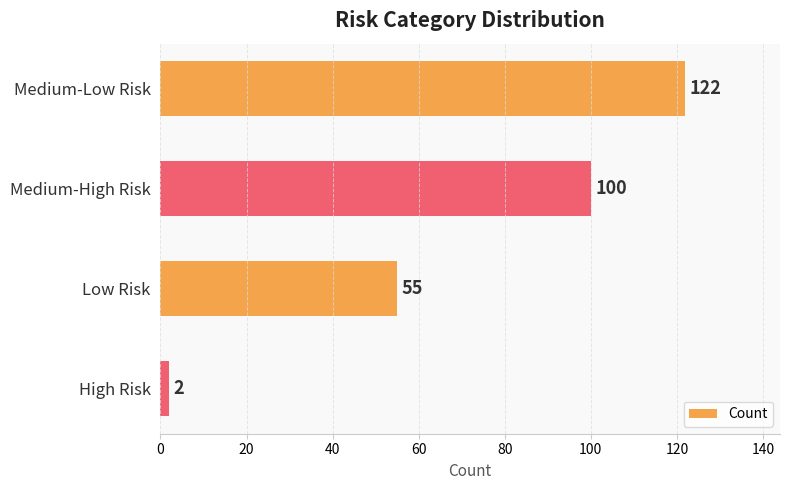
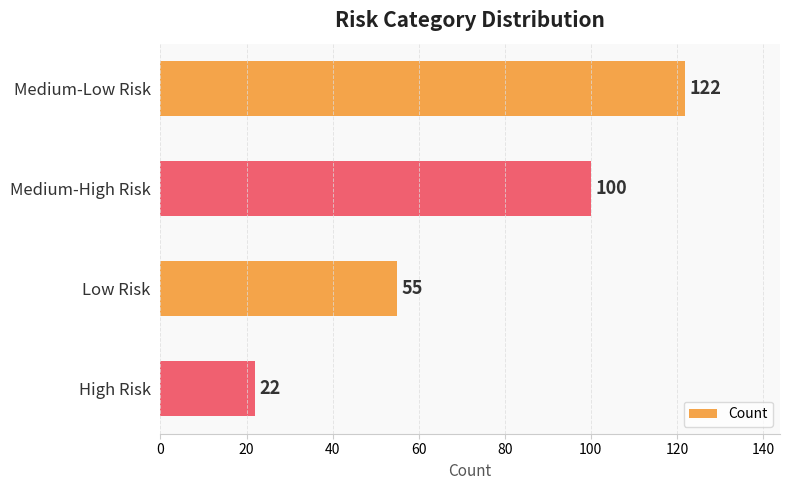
  {
    "Medium-Low Risk": 122,
    "Medium-High Risk": 100,
    "Low Risk": 55,
-   "High Risk": 2
+   "High Risk": 22
  }
